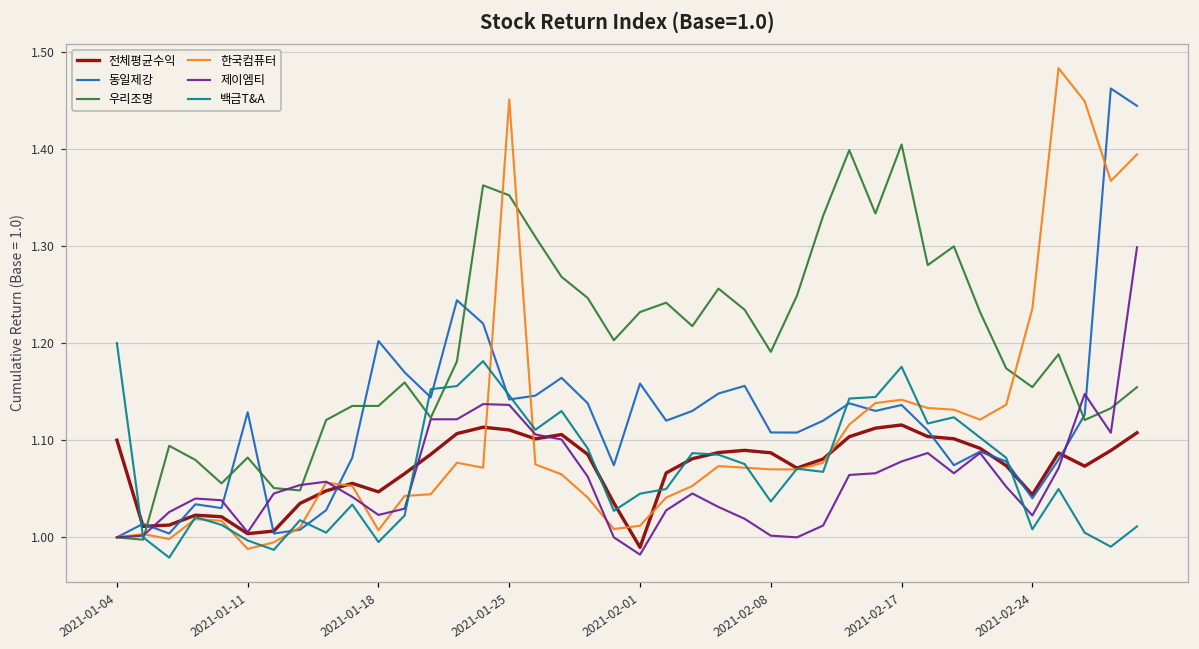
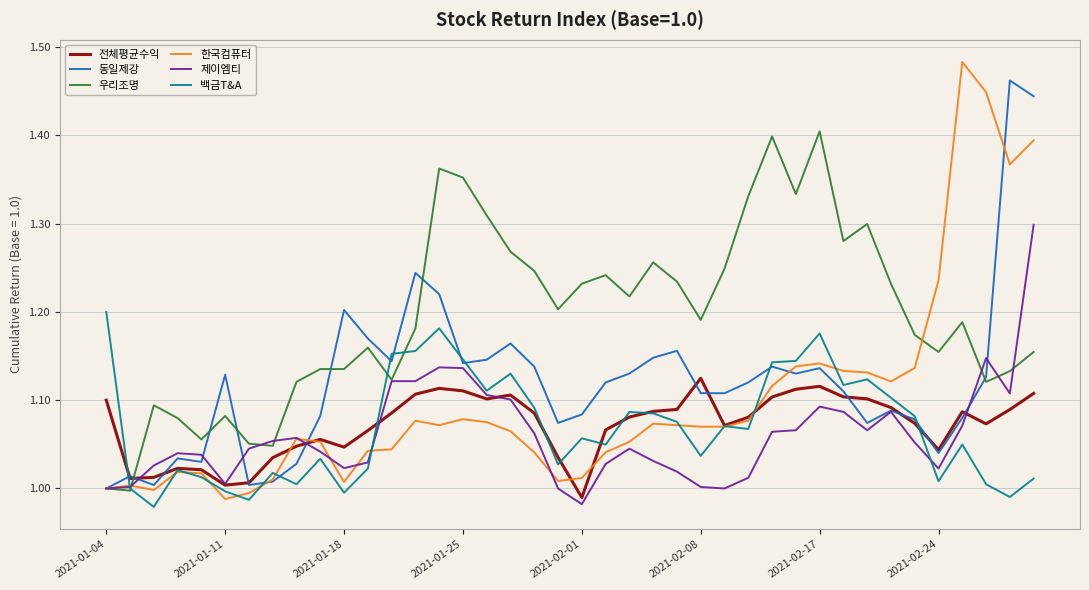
  {
    "전체평균수익": {
      "2021-01-04": 1.10,
      "2021-01-18": 1.05,
      "2021-01-25": 1.11,
      "2021-02-01": 0.99,
-     "2021-02-08": 1.09,
+     "2021-02-08": 1.12,
      "2021-02-17": 1.12,
      "2021-02-24": 1.04
    },
    "동일제강": {
      "2021-01-11": 1.13,
      "2021-01-18": 1.20,
      "2021-01-25": 1.14,
-     "2021-02-01": 1.16,
+     "2021-02-01": 1.08,
      "2021-02-08": 1.11,
      "2021-02-17": 1.14,
      "2021-02-24": 1.04
    },
    "우리조명": {
      "2021-01-11": 1.08,
      "2021-01-18": 1.14,
      "2021-01-25": 1.35,
      "2021-02-01": 1.23,
      "2021-02-08": 1.19,
      "2021-02-17": 1.40,
      "2021-02-24": 1.15
    },
    "한국컴퓨터": {
      "2021-01-11": 0.99,
      "2021-01-18": 1.01,
-     "2021-01-25": 1.45,
+     "2021-01-25": 1.08,
      "2021-02-01": 1.01,
      "2021-02-08": 1.07,
      "2021-02-17": 1.14,
      "2021-02-24": 1.24
    },
    "제이엠티": {
      "2021-01-18": 1.02,
      "2021-01-25": 1.14,
      "2021-02-01": 0.98,
      "2021-02-08": 1.00,
-     "2021-02-17": 1.08,
+     "2021-02-17": 1.09,
      "2021-02-24": 1.02
    },
    "백금T&A": {
      "2021-01-04": 1.20,
      "2021-01-11": 1.00,
      "2021-01-18": 1.00,
      "2021-01-25": 1.15,
-     "2021-02-01": 1.04,
+     "2021-02-01": 1.06,
      "2021-02-08": 1.04,
      "2021-02-17": 1.18,
      "2021-02-24": 1.01
    }
  }
